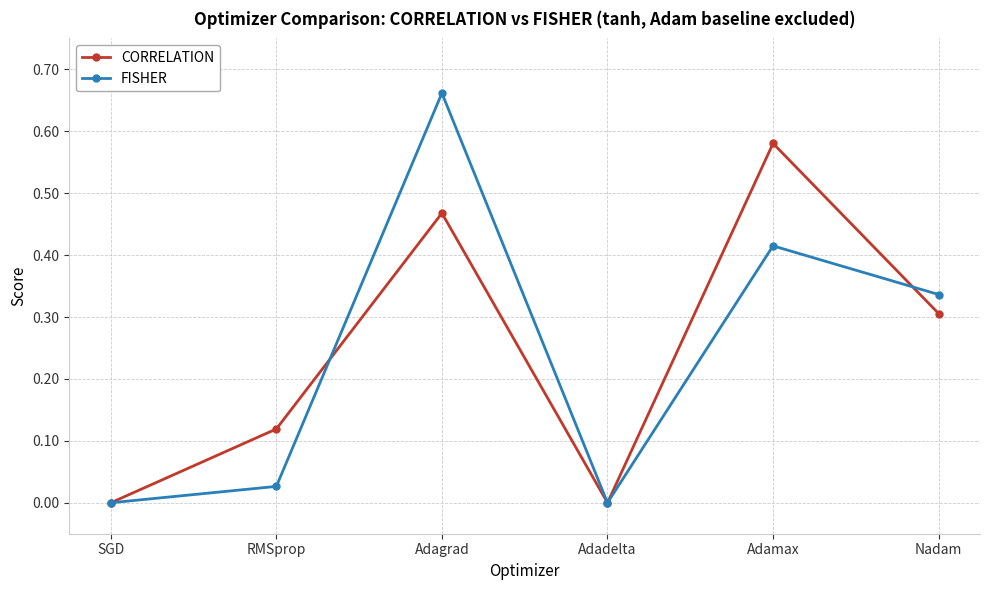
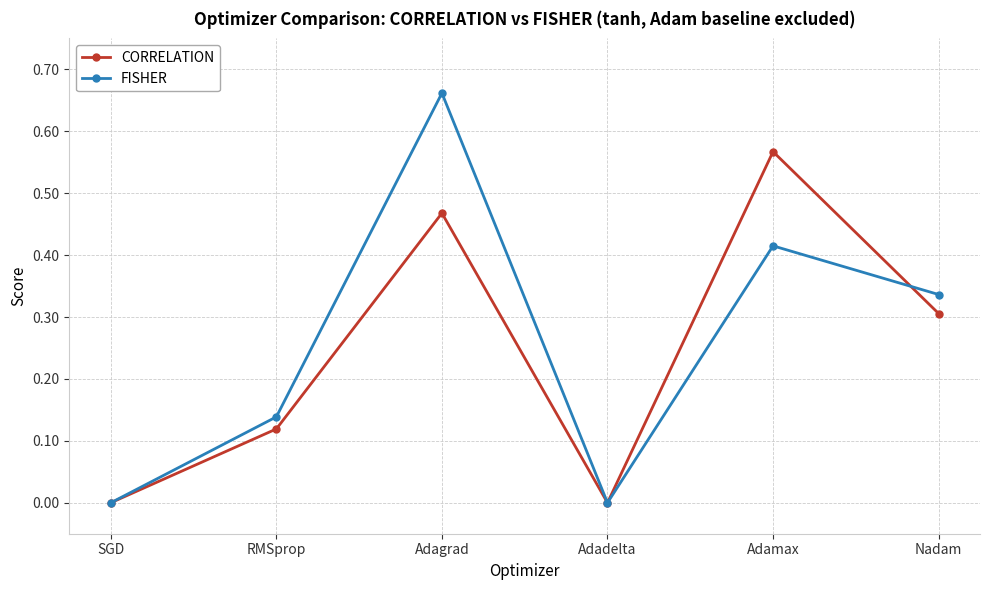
  {
    "CORRELATION": {
      "RMSprop": 0.12,
      "Adagrad": 0.47,
-     "Adamax": 0.58,
+     "Adamax": 0.57,
      "Nadam": 0.31
    },
    "FISHER": {
-     "RMSprop": 0.03,
+     "RMSprop": 0.14,
      "Adagrad": 0.66,
      "Adamax": 0.41,
      "Nadam": 0.34
    }
  }
